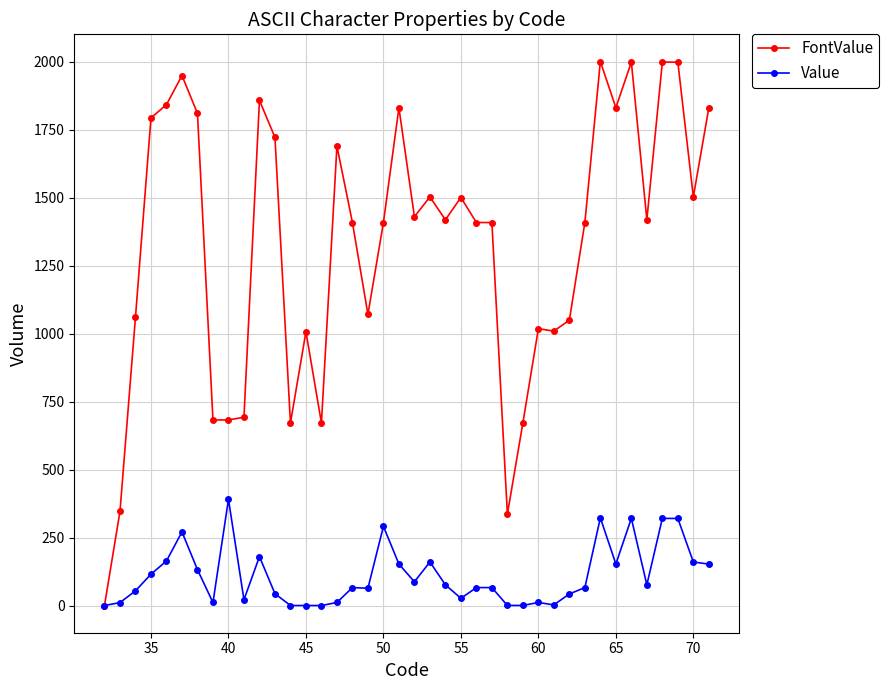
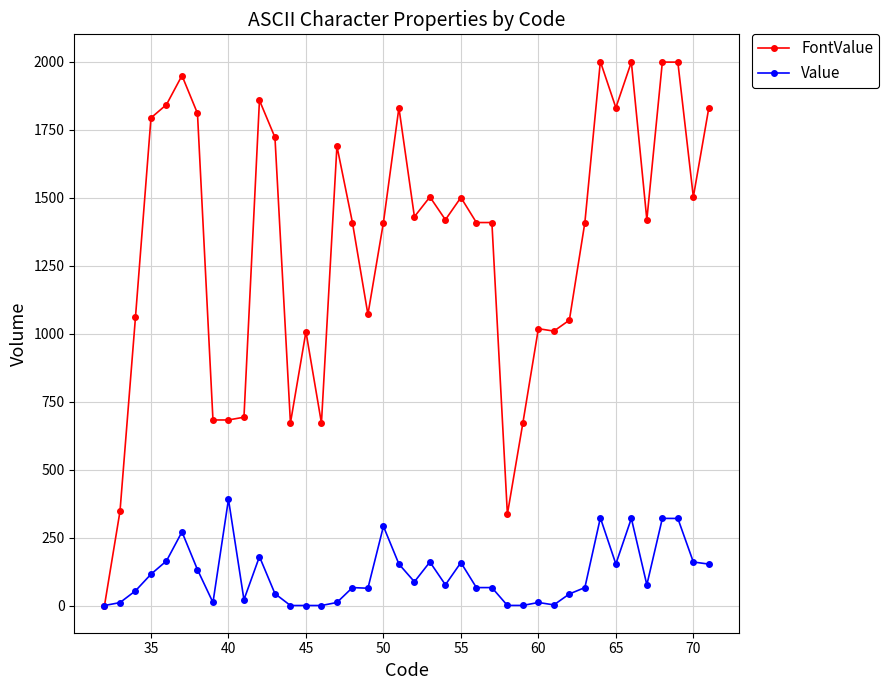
  {
    "FontValue": {
      "35": 1790,
      "40": 680,
      "45": 1010,
      "50": 1410,
      "55": 1500,
      "60": 1020,
      "65": 1830,
      "70": 1500
    },
    "Value": {
      "35": 120,
      "40": 390,
      "45": 0,
      "50": 290,
-     "55": 30,
+     "55": 160,
      "60": 10,
      "65": 150,
      "70": 160
    }
  }
